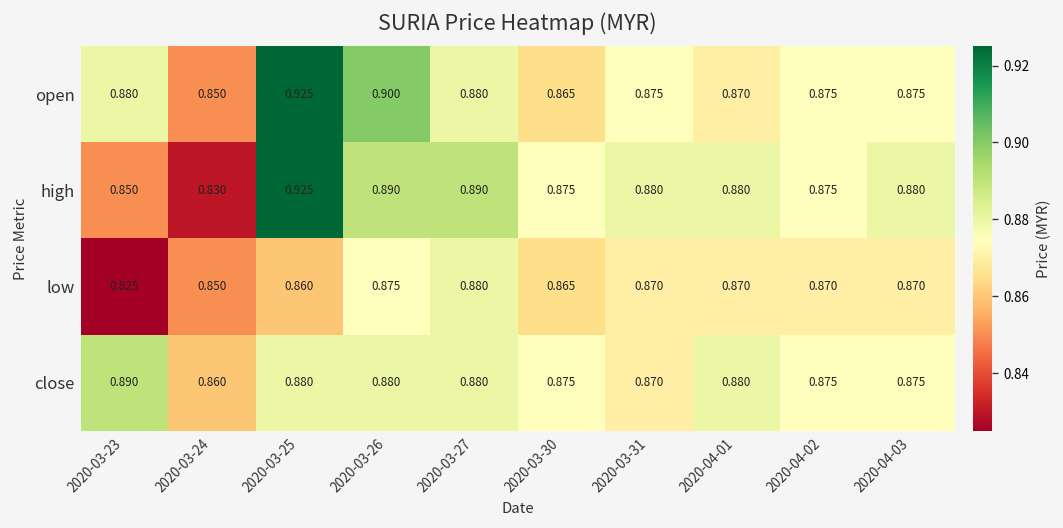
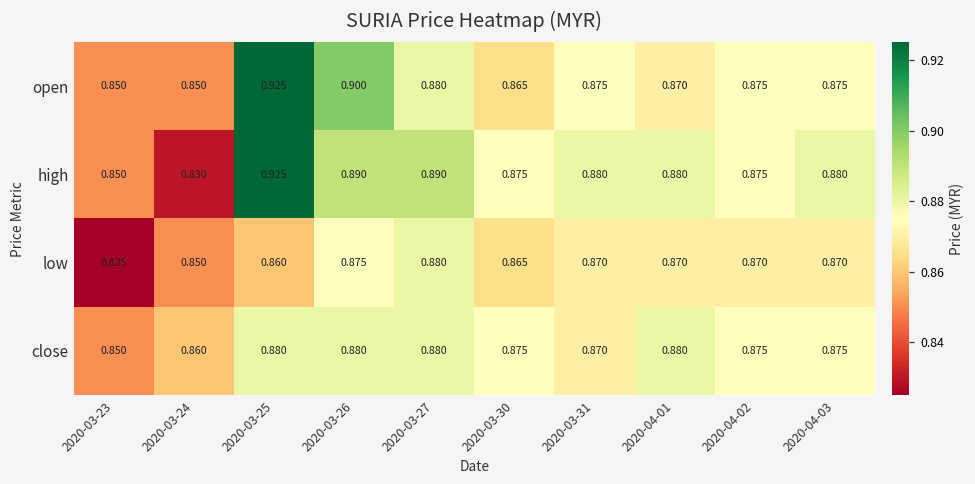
  {
    "open": {
-     "2020-03-23": 0.880,
+     "2020-03-23": 0.850,
      "2020-03-24": 0.850,
      "2020-03-25": 0.925,
      "2020-03-26": 0.900,
      "2020-03-27": 0.880,
      "2020-03-30": 0.865,
      "2020-03-31": 0.875,
      "2020-04-01": 0.870,
      "2020-04-02": 0.875,
      "2020-04-03": 0.875
    },
    "high": {
      "2020-03-23": 0.850,
      "2020-03-24": 0.830,
      "2020-03-25": 0.925,
      "2020-03-26": 0.890,
      "2020-03-27": 0.890,
      "2020-03-30": 0.875,
      "2020-03-31": 0.880,
      "2020-04-01": 0.880,
      "2020-04-02": 0.875,
      "2020-04-03": 0.880
    },
    "low": {
      "2020-03-23": 0.825,
      "2020-03-24": 0.850,
      "2020-03-25": 0.860,
      "2020-03-26": 0.875,
      "2020-03-27": 0.880,
      "2020-03-30": 0.865,
      "2020-03-31": 0.870,
      "2020-04-01": 0.870,
      "2020-04-02": 0.870,
      "2020-04-03": 0.870
    },
    "close": {
-     "2020-03-23": 0.890,
+     "2020-03-23": 0.850,
      "2020-03-24": 0.860,
      "2020-03-25": 0.880,
      "2020-03-26": 0.880,
      "2020-03-27": 0.880,
      "2020-03-30": 0.875,
      "2020-03-31": 0.870,
      "2020-04-01": 0.880,
      "2020-04-02": 0.875,
      "2020-04-03": 0.875
    }
  }
